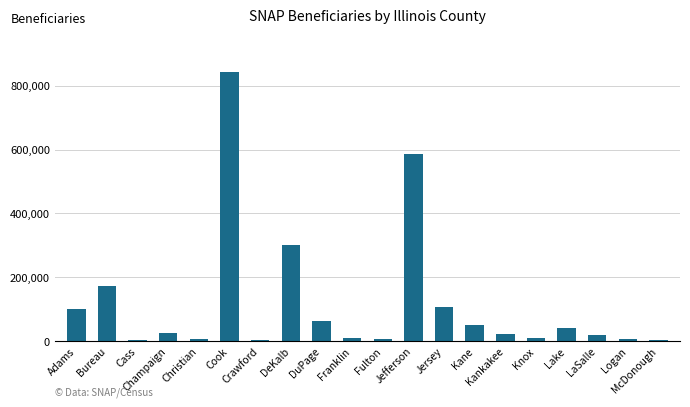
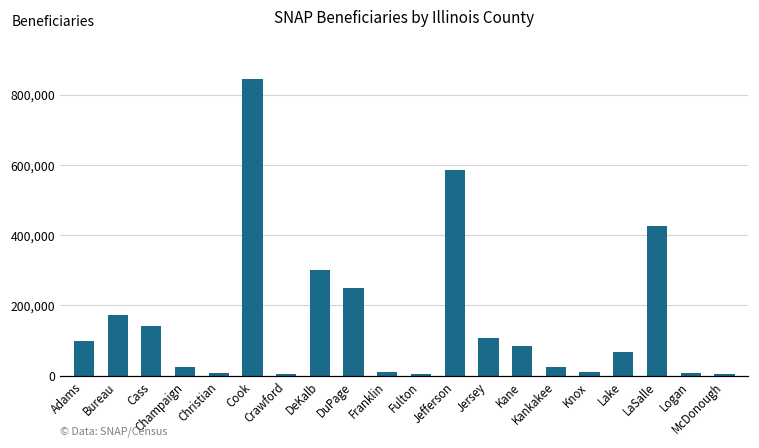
  {
    "Adams": "100,000",
    "Bureau": "170,000",
-   "Cass": "0",
+   "Cass": "140,000",
    "Champaign": "30,000",
    "Cook": "840,000",
    "DeKalb": "300,000",
-   "DuPage": "60,000",
+   "DuPage": "250,000",
    "Franklin": "10,000",
    "Jefferson": "590,000",
    "Jersey": "110,000",
-   "Kane": "50,000",
+   "Kane": "80,000",
    "Kankakee": "20,000",
    "Knox": "10,000",
-   "Lake": "40,000",
-   "LaSalle": "20,000"
+   "Lake": "70,000",
+   "LaSalle": "430,000"
  }
